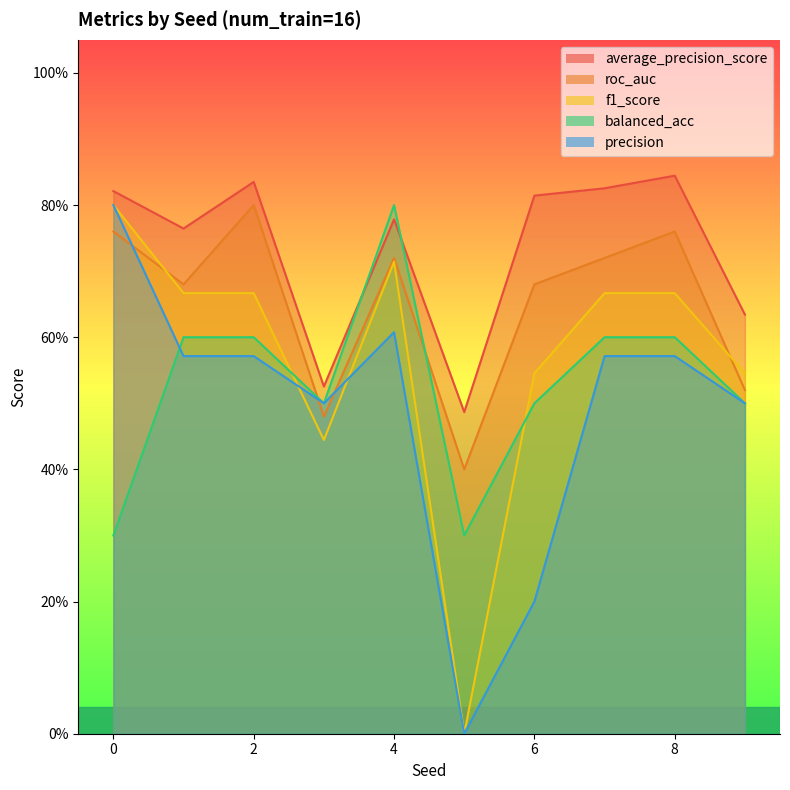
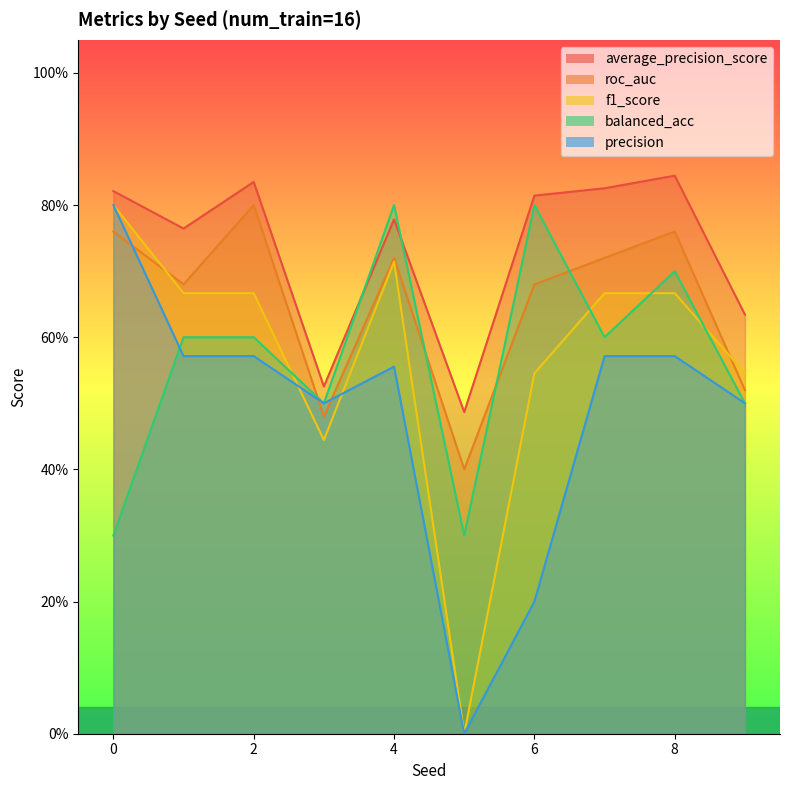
  {
    "balanced_acc": {
      "0": "30%",
      "2": "60%",
      "4": "80%",
-     "6": "50%",
-     "8": "60%"
+     "6": "80%",
+     "8": "70%"
    },
    "precision": {
      "2": "57%",
-     "4": "61%",
+     "4": "56%",
      "6": "20%",
      "8": "57%"
    }
  }
